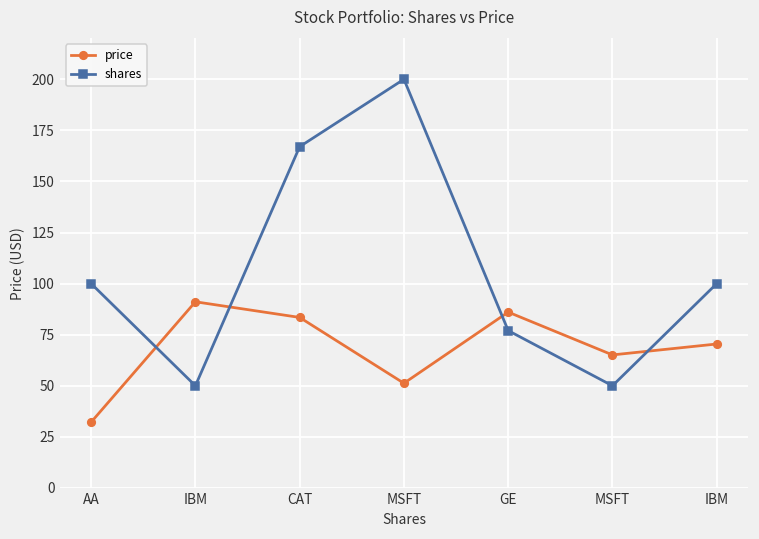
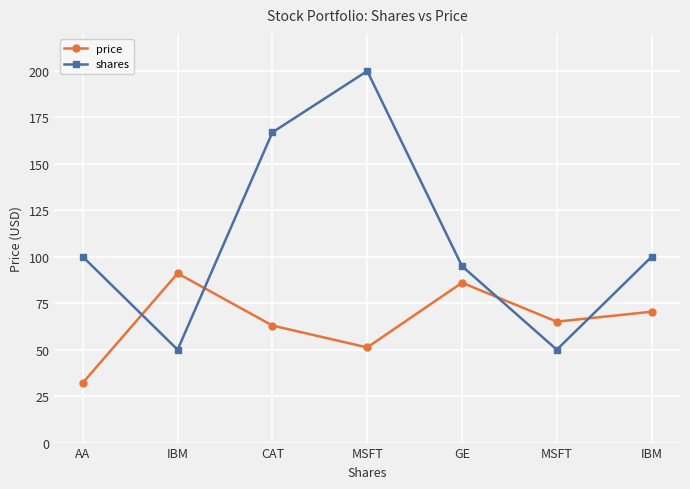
  {
    "price": {
      "AA": 32,
-     "CAT": 83,
+     "CAT": 63,
      "GE": 86
    },
    "shares": {
      "AA": 100,
      "CAT": 167,
-     "GE": 77
+     "GE": 95
    }
  }
